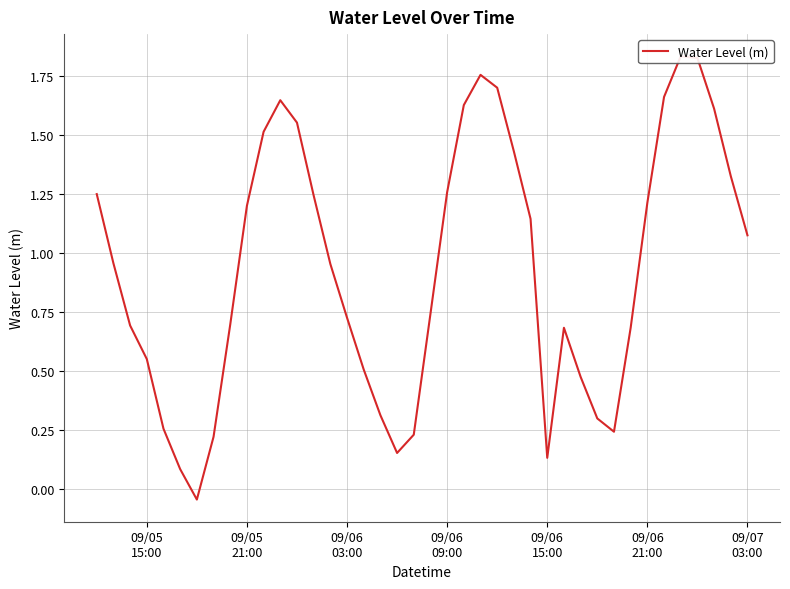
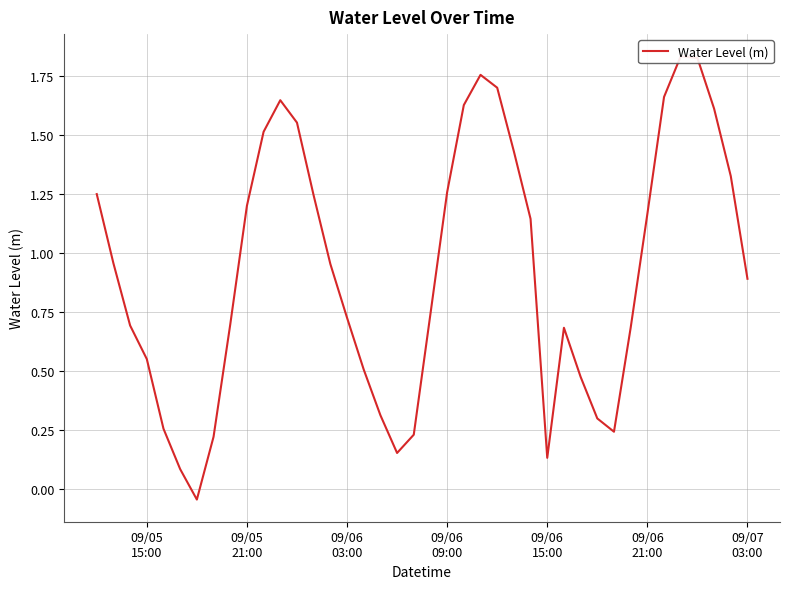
  {
    "09/05 15:00": 0.55,
    "09/05 21:00": 1.20,
    "09/06 03:00": 0.73,
    "09/06 09:00": 1.26,
    "09/06 15:00": 0.13,
-   "09/06 21:00": 1.21,
-   "09/07 03:00": 1.08
+   "09/06 21:00": 1.17,
+   "09/07 03:00": 0.89
  }
